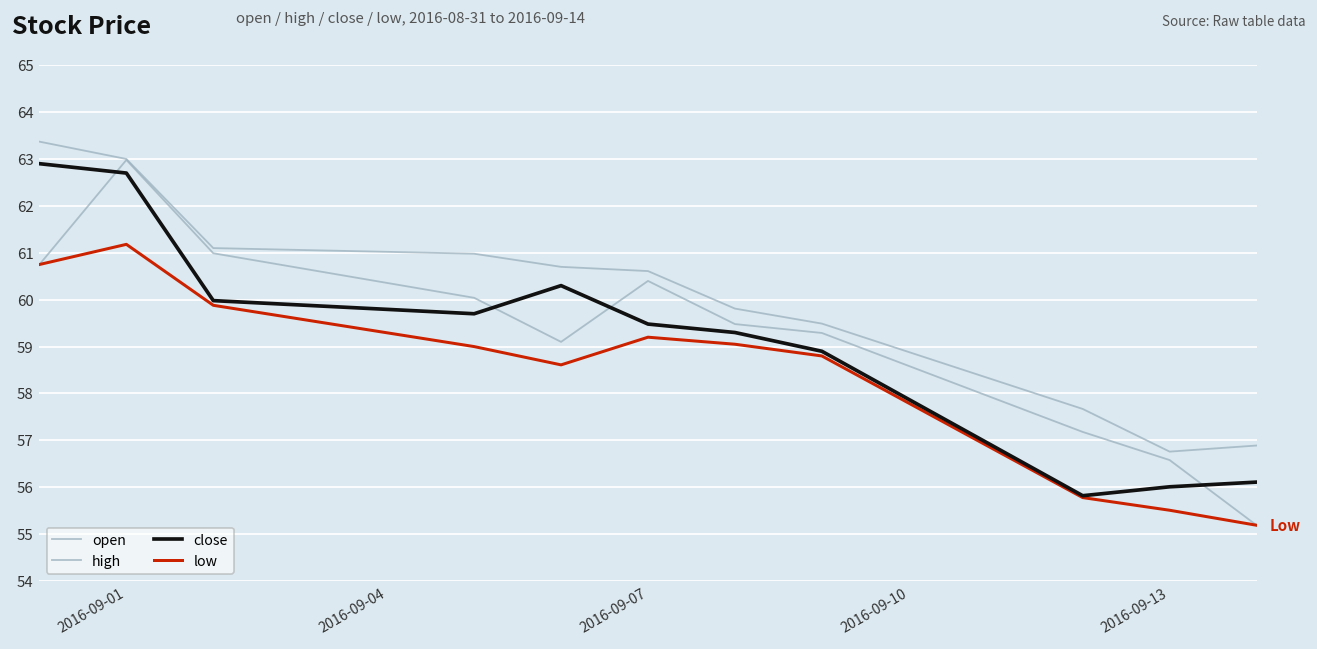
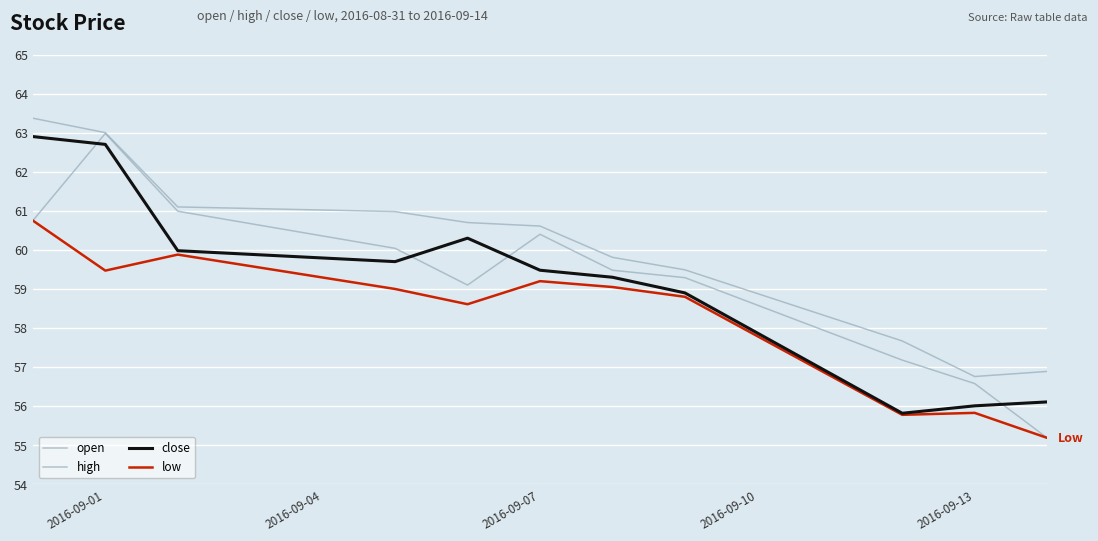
  {
    "close": {
      "2016-09-01": 62.7,
      "2016-09-07": 59.5,
      "2016-09-13": 56.0
    },
    "low": {
-     "2016-09-01": 61.2,
+     "2016-09-01": 59.5,
      "2016-09-07": 59.2,
-     "2016-09-13": 55.5
+     "2016-09-13": 55.8
    }
  }
